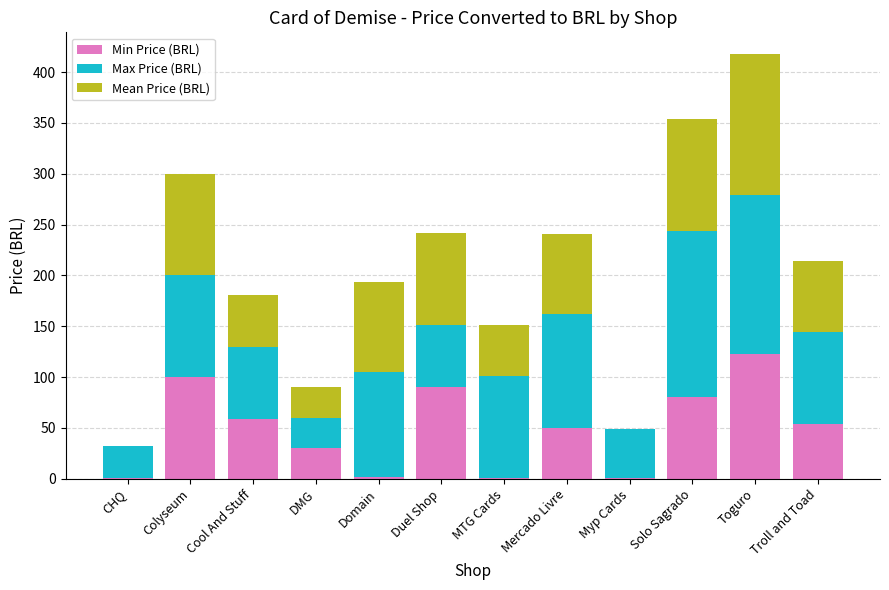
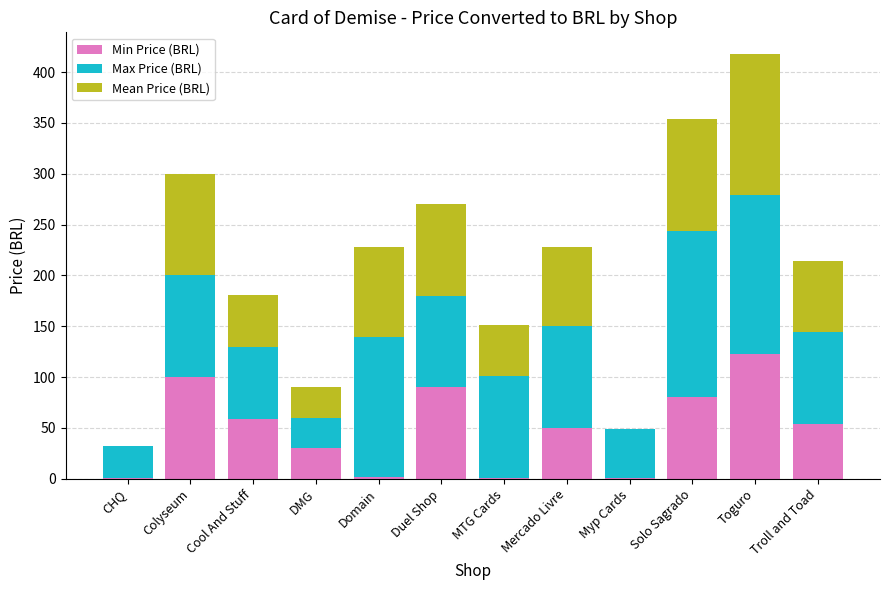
  {
    "Min Price (BRL)": {
      "Colyseum": 100,
      "Cool And Stuff": 59,
      "DMG": 30,
      "Duel Shop": 90,
      "Mercado Livre": 50,
      "Solo Sagrado": 80,
      "Toguro": 123,
      "Troll and Toad": 54
    },
    "Max Price (BRL)": {
      "CHQ": 31,
      "Colyseum": 100,
      "Cool And Stuff": 70,
      "DMG": 30,
-     "Domain": 104,
-     "Duel Shop": 61,
+     "Domain": 138,
+     "Duel Shop": 90,
      "MTG Cards": 100,
-     "Mercado Livre": 112,
+     "Mercado Livre": 100,
      "Myp Cards": 48,
      "Solo Sagrado": 164,
      "Toguro": 156,
      "Troll and Toad": 91
    },
    "Mean Price (BRL)": {
      "Colyseum": 100,
      "Cool And Stuff": 51,
      "DMG": 30,
      "Domain": 89,
      "Duel Shop": 90,
      "MTG Cards": 50,
      "Mercado Livre": 78,
      "Solo Sagrado": 110,
      "Toguro": 139,
      "Troll and Toad": 70
    }
  }
